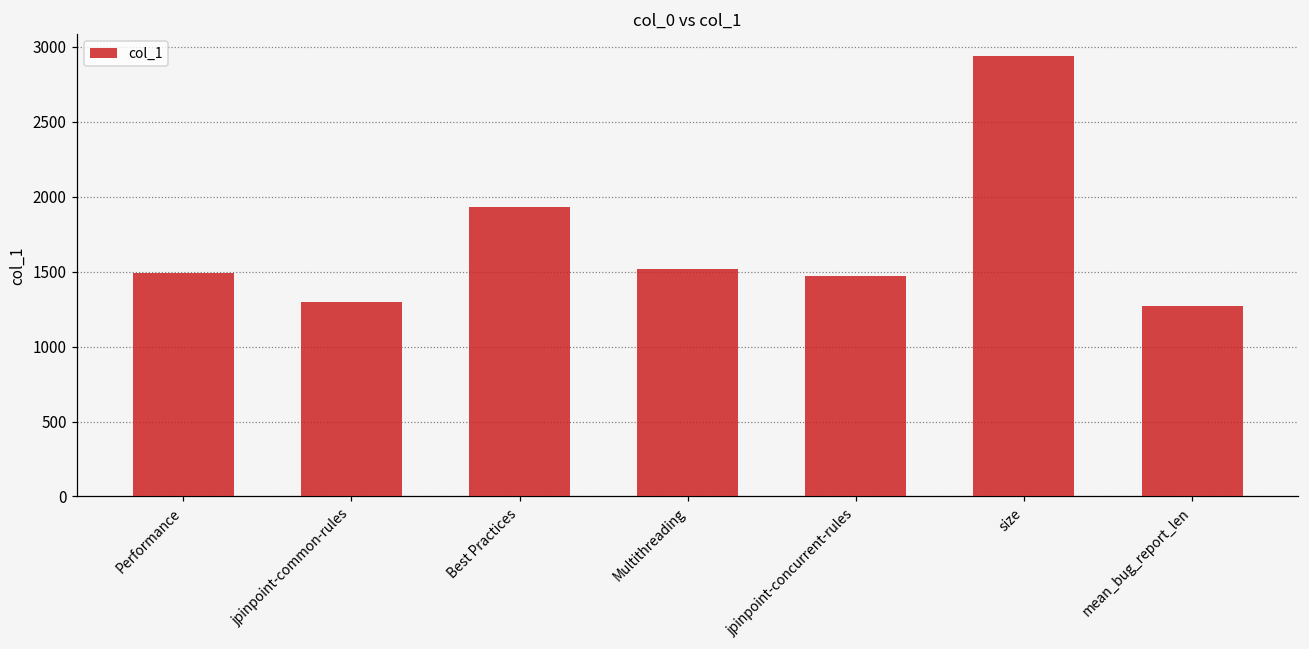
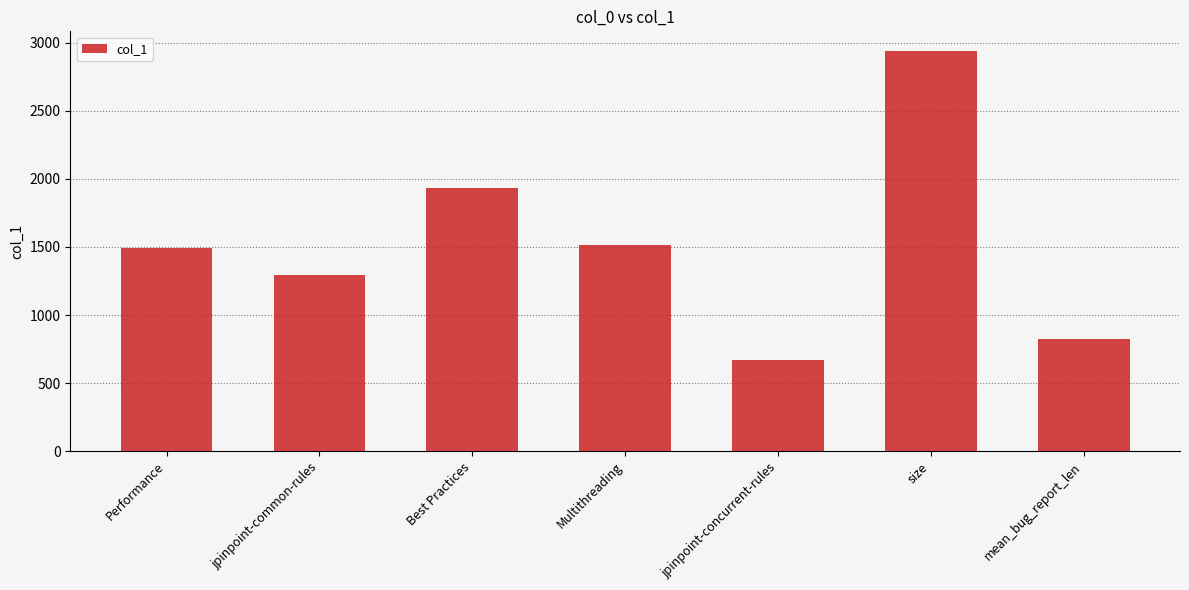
  {
    "Performance": 1490,
    "jpinpoint-common-rules": 1300,
    "Best Practices": 1930,
    "Multithreading": 1520,
-   "jpinpoint-concurrent-rules": 1470,
+   "jpinpoint-concurrent-rules": 670,
    "size": 2940,
-   "mean_bug_report_len": 1270
+   "mean_bug_report_len": 820
  }
